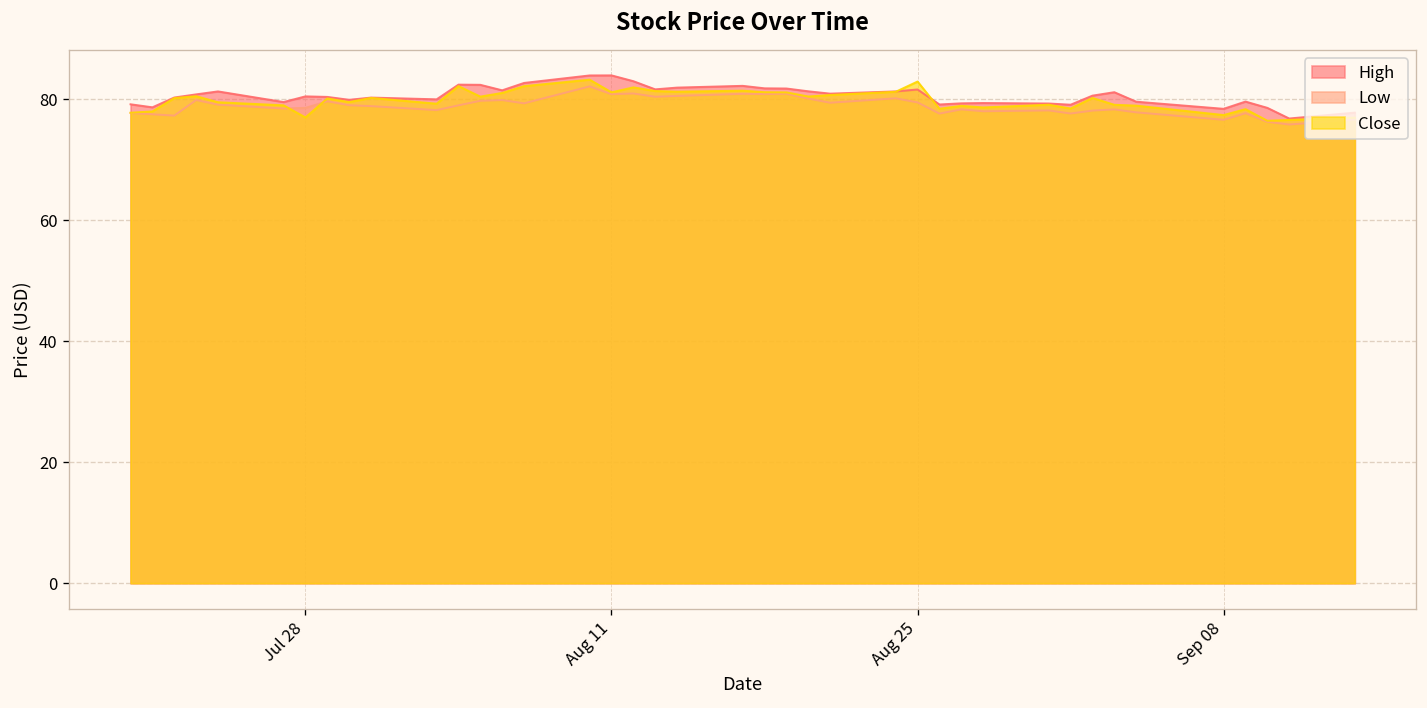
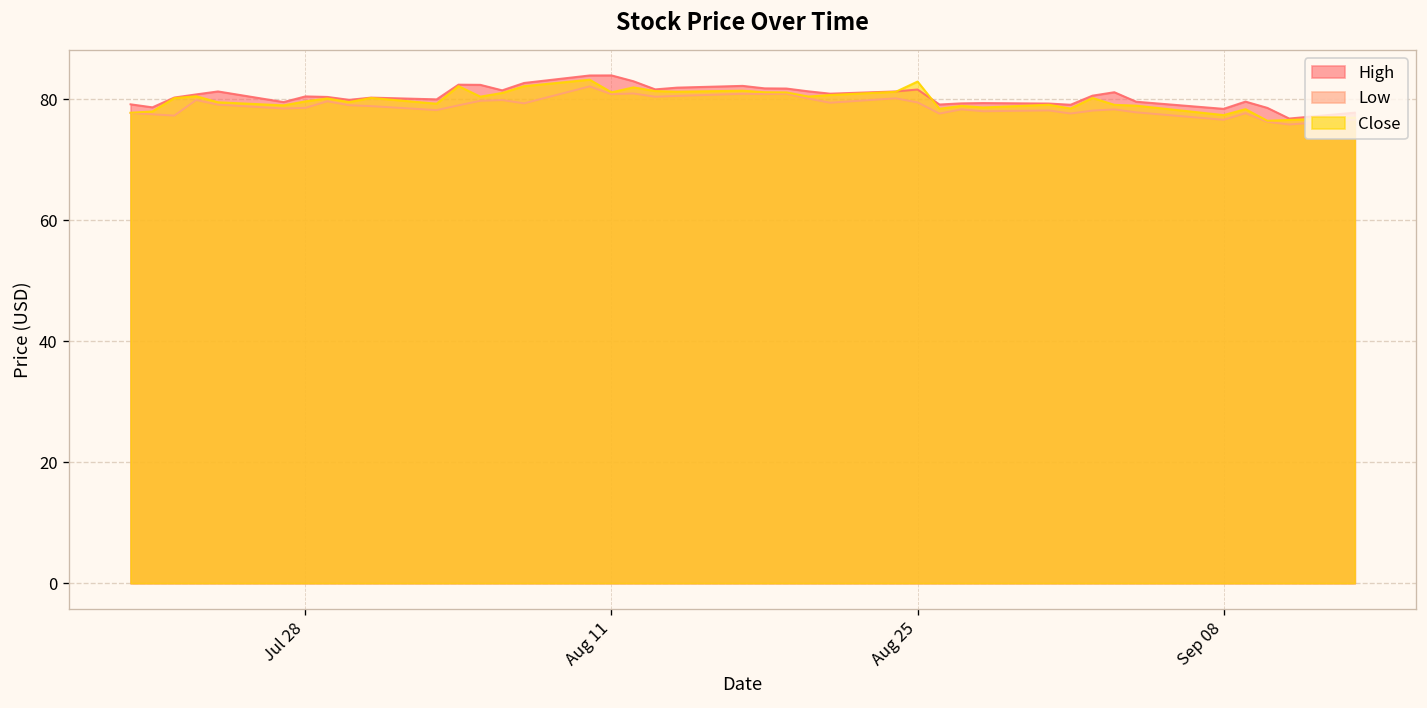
  {
    "Close": {
-     "Jul 28": 77,
+     "Jul 28": 80,
      "Aug 25": 83,
      "Sep 08": 77
    }
  }
